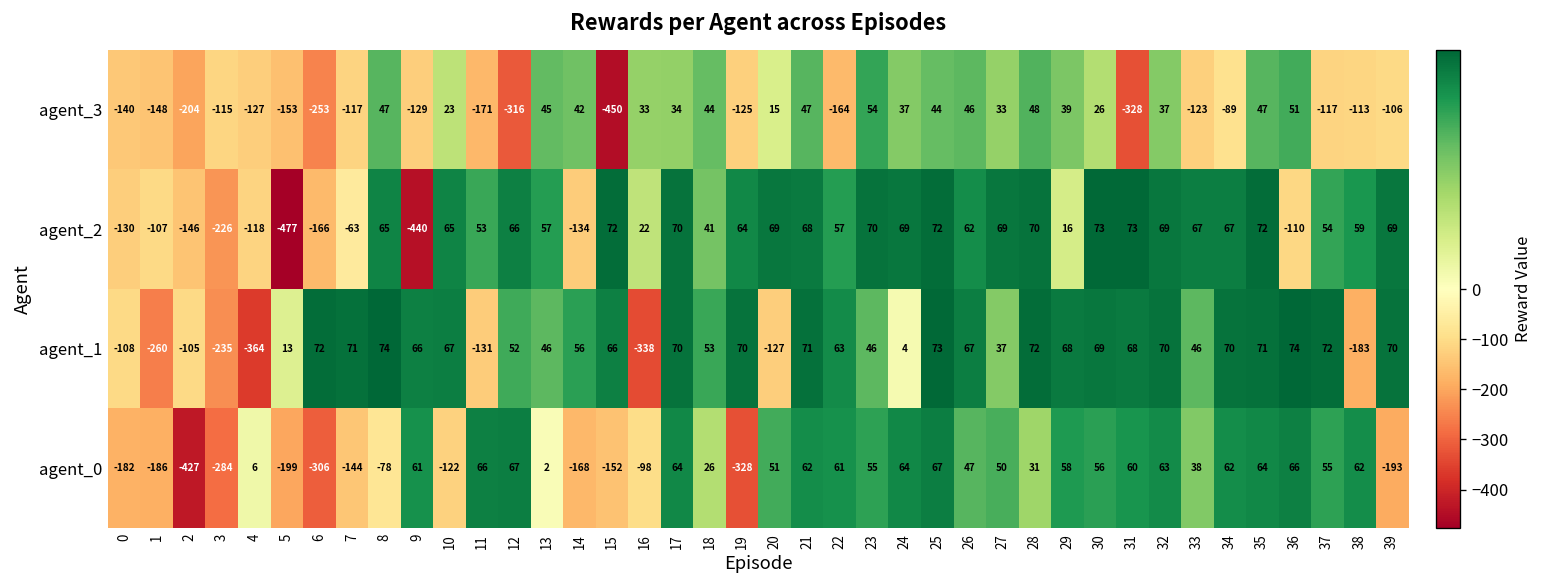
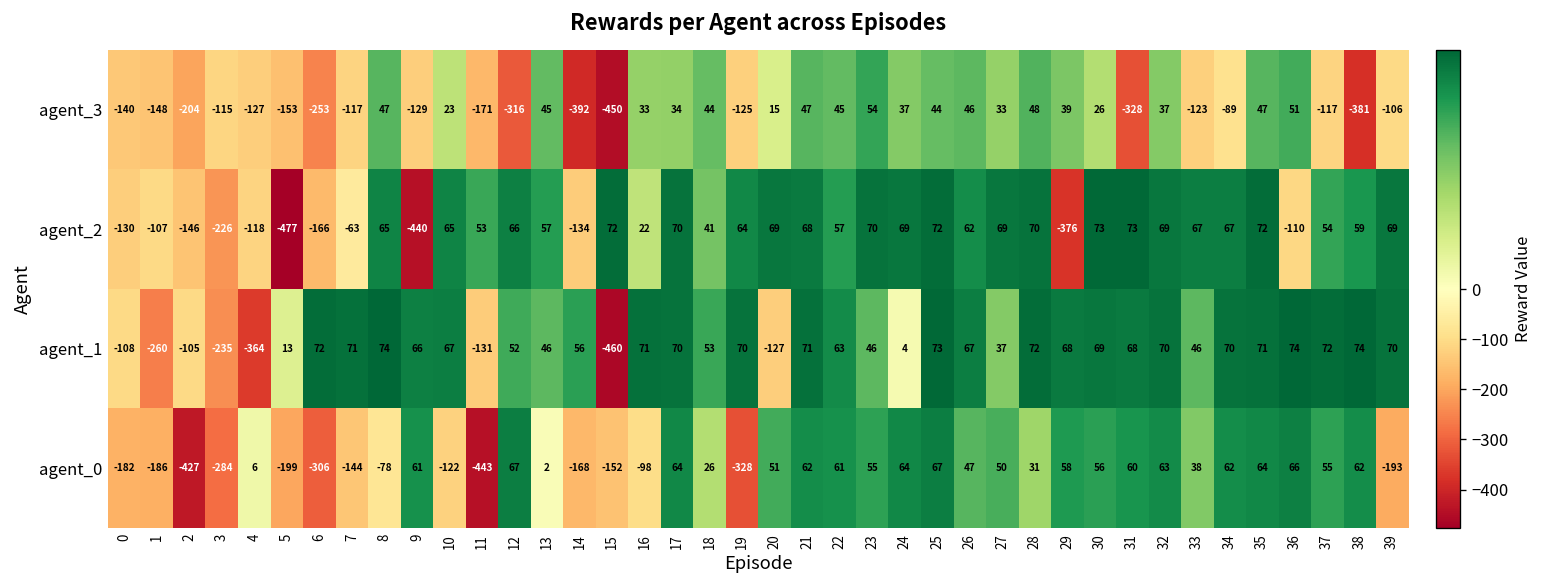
  {
    "agent_3": {
      "0": -140,
      "1": -148,
      "2": -204,
      "3": -115,
      "4": -127,
      "5": -153,
      "6": -253,
      "7": -117,
      "8": 47,
      "9": -129,
      "10": 23,
      "11": -171,
      "12": -316,
      "13": 45,
-     "14": 42,
+     "14": -392,
      "15": -450,
      "16": 33,
      "17": 34,
      "18": 44,
      "19": -125,
      "20": 15,
      "21": 47,
-     "22": -164,
+     "22": 45,
      "23": 54,
      "24": 37,
      "25": 44,
      "26": 46,
      "27": 33,
      "28": 48,
      "29": 39,
      "30": 26,
      "31": -328,
      "32": 37,
      "33": -123,
      "34": -89,
      "35": 47,
      "36": 51,
      "37": -117,
-     "38": -113,
+     "38": -381,
      "39": -106
    },
    "agent_2": {
      "0": -130,
      "1": -107,
      "2": -146,
      "3": -226,
      "4": -118,
      "5": -477,
      "6": -166,
      "7": -63,
      "8": 65,
      "9": -440,
      "10": 65,
      "11": 53,
      "12": 66,
      "13": 57,
      "14": -134,
      "15": 72,
      "16": 22,
      "17": 70,
      "18": 41,
      "19": 64,
      "20": 69,
      "21": 68,
      "22": 57,
      "23": 70,
      "24": 69,
      "25": 72,
      "26": 62,
      "27": 69,
      "28": 70,
-     "29": 16,
+     "29": -376,
      "30": 73,
      "31": 73,
      "32": 69,
      "33": 67,
      "34": 67,
      "35": 72,
      "36": -110,
      "37": 54,
      "38": 59,
      "39": 69
    },
    "agent_1": {
      "0": -108,
      "1": -260,
      "2": -105,
      "3": -235,
      "4": -364,
      "5": 13,
      "6": 72,
      "7": 71,
      "8": 74,
      "9": 66,
      "10": 67,
      "11": -131,
      "12": 52,
      "13": 46,
      "14": 56,
-     "15": 66,
-     "16": -338,
+     "15": -460,
+     "16": 71,
      "17": 70,
      "18": 53,
      "19": 70,
      "20": -127,
      "21": 71,
      "22": 63,
      "23": 46,
      "24": 4,
      "25": 73,
      "26": 67,
      "27": 37,
      "28": 72,
      "29": 68,
      "30": 69,
      "31": 68,
      "32": 70,
      "33": 46,
      "34": 70,
      "35": 71,
      "36": 74,
      "37": 72,
-     "38": -183,
+     "38": 74,
      "39": 70
    },
    "agent_0": {
      "0": -182,
      "1": -186,
      "2": -427,
      "3": -284,
      "4": 6,
      "5": -199,
      "6": -306,
      "7": -144,
      "8": -78,
      "9": 61,
      "10": -122,
-     "11": 66,
+     "11": -443,
      "12": 67,
      "13": 2,
      "14": -168,
      "15": -152,
      "16": -98,
      "17": 64,
      "18": 26,
      "19": -328,
      "20": 51,
      "21": 62,
      "22": 61,
      "23": 55,
      "24": 64,
      "25": 67,
      "26": 47,
      "27": 50,
      "28": 31,
      "29": 58,
      "30": 56,
      "31": 60,
      "32": 63,
      "33": 38,
      "34": 62,
      "35": 64,
      "36": 66,
      "37": 55,
      "38": 62,
      "39": -193
    }
  }
